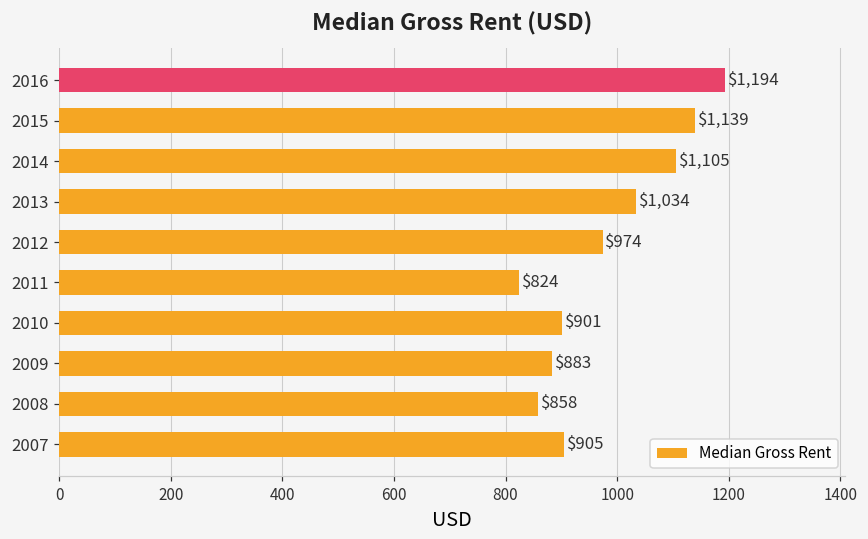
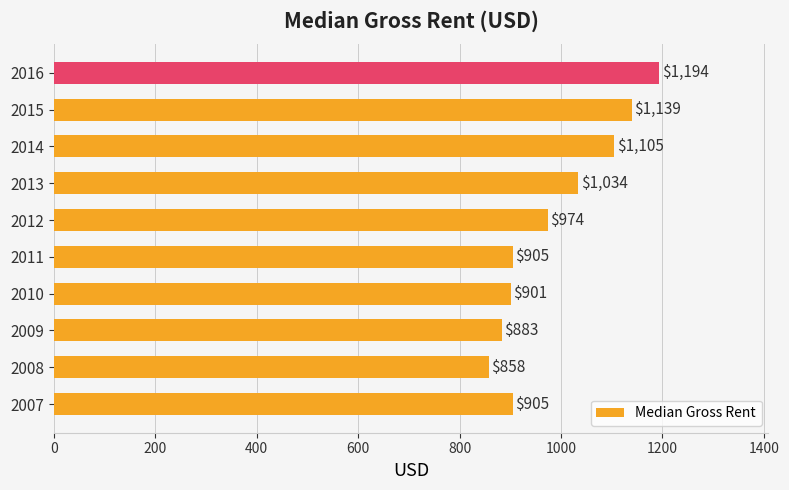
  {
    "2016": "$1,194",
    "2015": "$1,139",
    "2014": "$1,105",
    "2013": "$1,034",
    "2012": "$974",
-   "2011": "$824",
+   "2011": "$905",
    "2010": "$901",
    "2009": "$883",
    "2008": "$858",
    "2007": "$905"
  }
